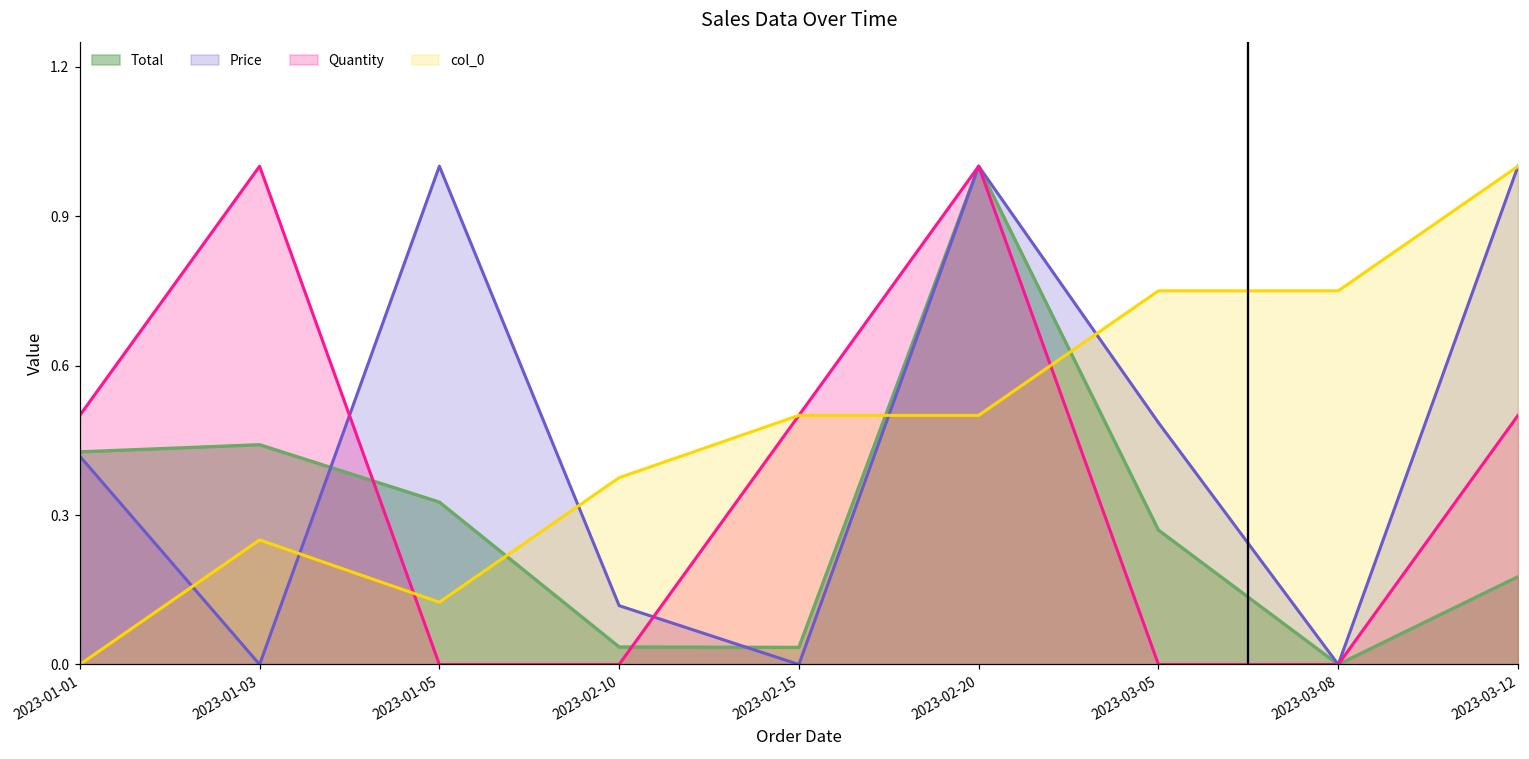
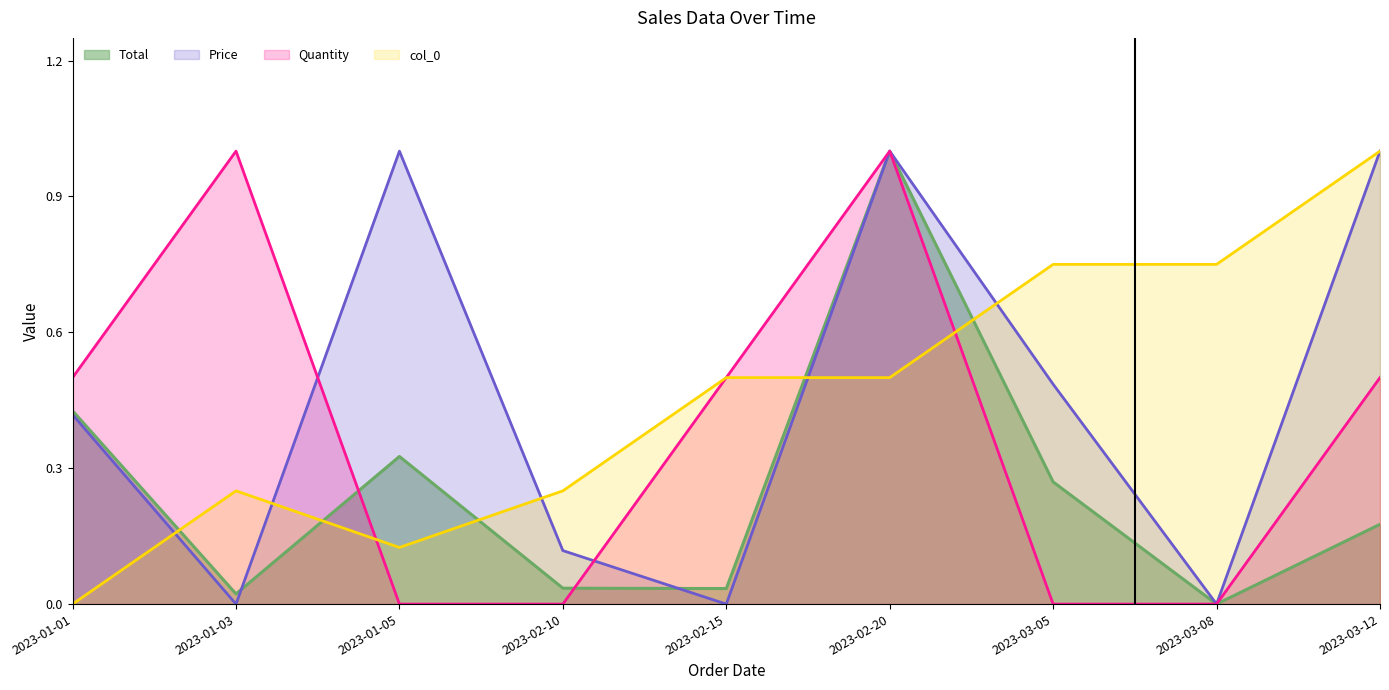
  {
    "Total": {
      "2023-01-01": 0.43,
-     "2023-01-03": 0.44,
+     "2023-01-03": 0.02,
      "2023-01-05": 0.33,
      "2023-02-10": 0.04,
      "2023-02-15": 0.03,
      "2023-03-05": 0.27,
      "2023-03-12": 0.18
    },
    "Price": {
      "2023-01-01": 0.42,
      "2023-01-03": 0.00,
      "2023-01-05": 1.00,
      "2023-02-10": 0.12,
      "2023-02-15": 0.00,
      "2023-03-05": 0.49
    },
    "Quantity": {
      "2023-01-01": 0.50,
      "2023-01-03": 1.00,
      "2023-01-05": 0.00,
      "2023-02-10": 0.00,
      "2023-03-05": 0.00,
      "2023-03-12": 0.50
    },
    "col_0": {
      "2023-01-01": 0.00,
      "2023-01-03": 0.25,
      "2023-01-05": 0.13,
-     "2023-02-10": 0.38,
+     "2023-02-10": 0.25,
      "2023-02-20": 0.50,
      "2023-03-05": 0.75,
      "2023-03-08": 0.75
    }
  }
